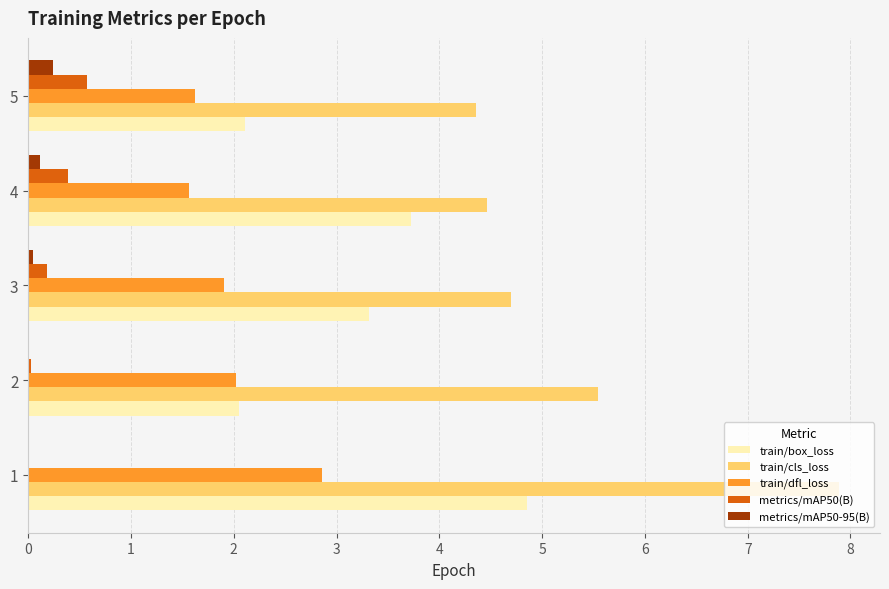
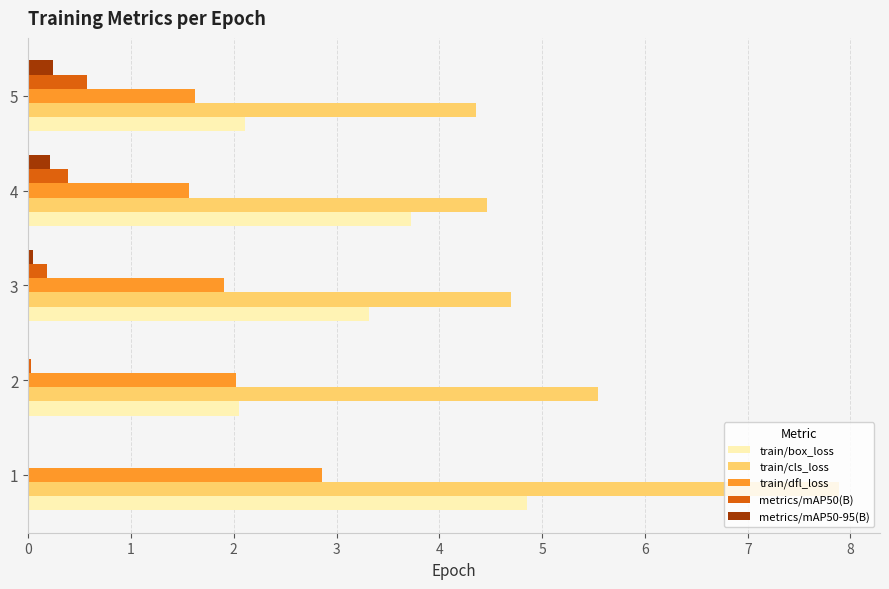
  {
    "train/box_loss": {
      "5": 2.11,
      "4": 3.73,
      "3": 3.32,
      "2": 2.05,
      "1": 4.85
    },
    "train/cls_loss": {
      "5": 4.36,
      "4": 4.47,
      "3": 4.70,
      "2": 5.54
    },
    "train/dfl_loss": {
      "5": 1.62,
      "4": 1.56,
      "3": 1.91,
      "2": 2.02,
      "1": 2.85
    },
    "metrics/mAP50(B)": {
      "5": 0.57,
      "4": 0.38,
      "3": 0.18,
      "2": 0.03
    },
    "metrics/mAP50-95(B)": {
      "5": 0.24,
-     "4": 0.11,
+     "4": 0.22,
      "3": 0.05
    }
  }
